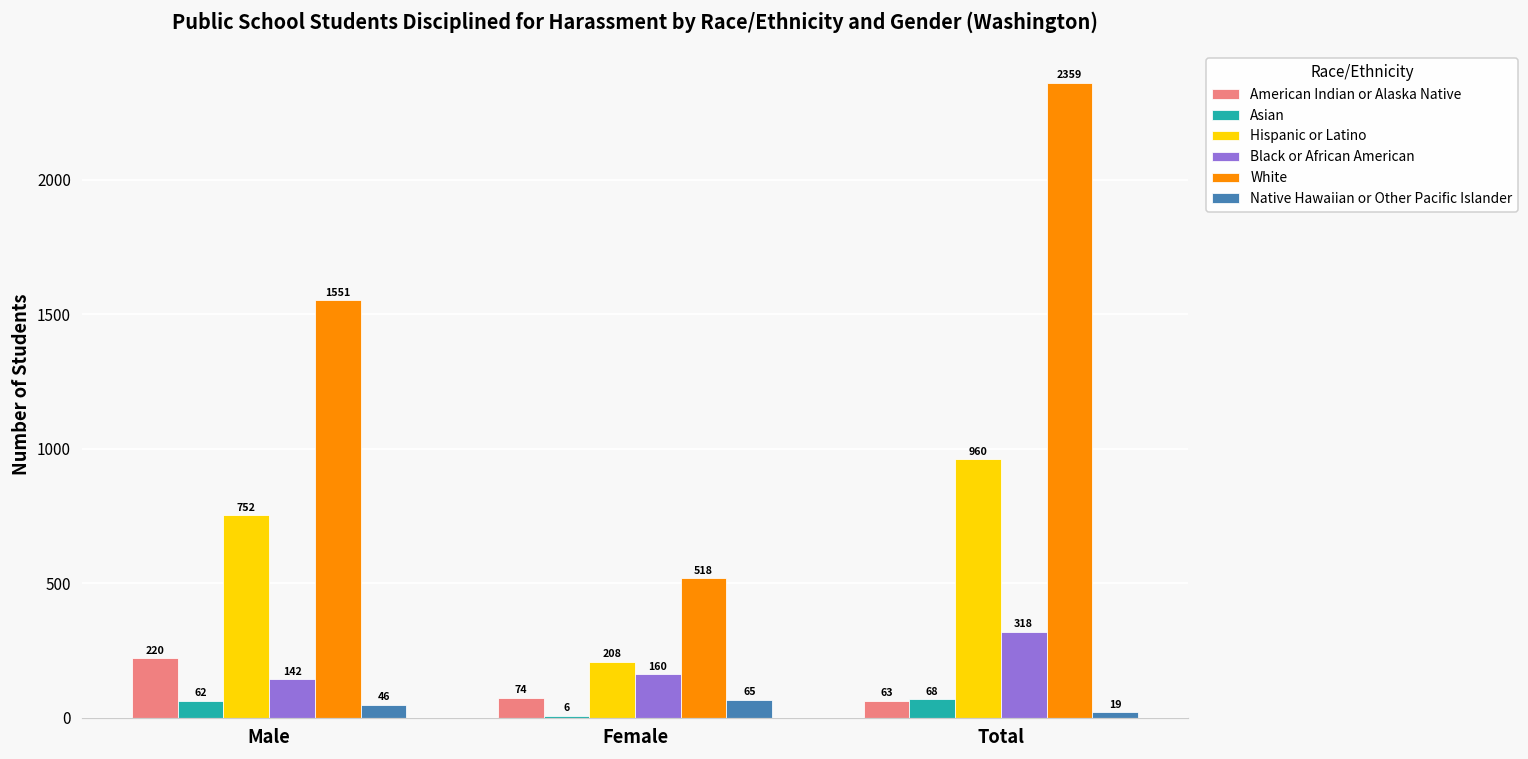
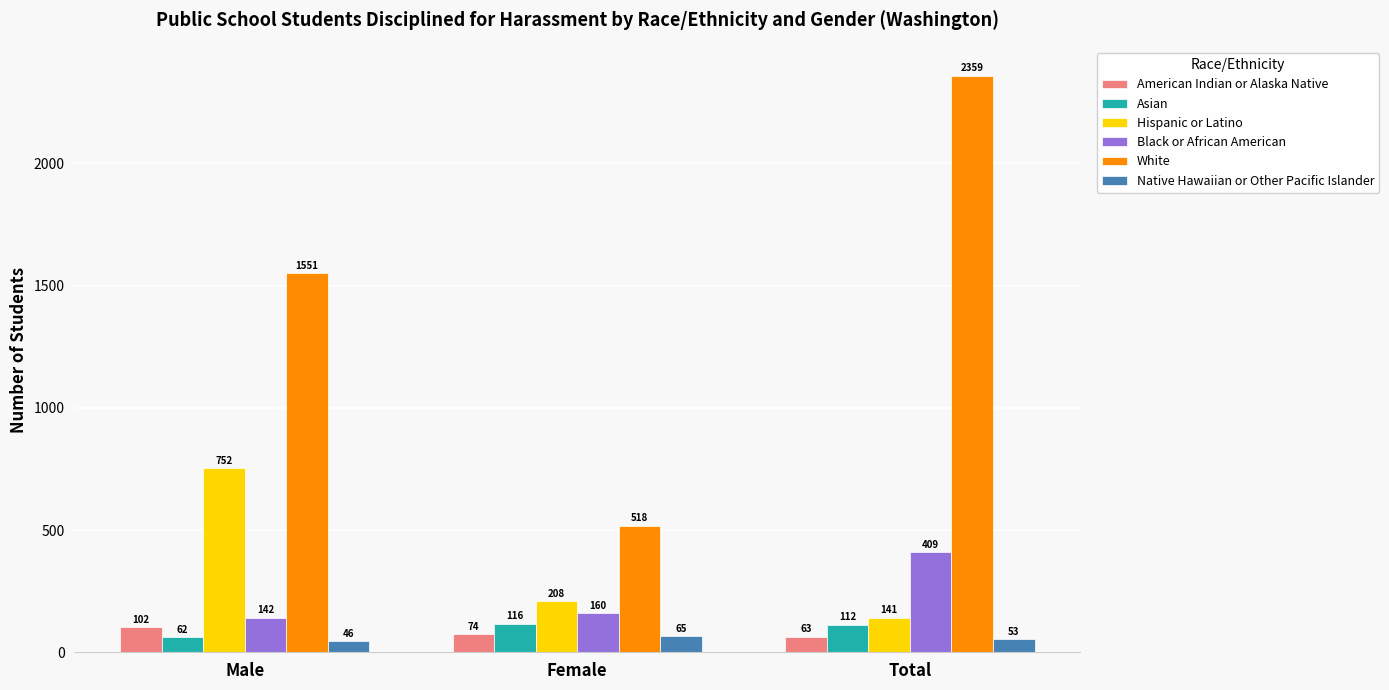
  {
    "American Indian or Alaska Native": {
-     "Male": 220,
+     "Male": 102,
      "Female": 74,
      "Total": 63
    },
    "Asian": {
      "Male": 62,
-     "Female": 6,
-     "Total": 68
+     "Female": 116,
+     "Total": 112
    },
    "Hispanic or Latino": {
      "Male": 752,
      "Female": 208,
-     "Total": 960
+     "Total": 141
    },
    "Black or African American": {
      "Male": 142,
      "Female": 160,
-     "Total": 318
+     "Total": 409
    },
    "White": {
      "Male": 1551,
      "Female": 518,
      "Total": 2359
    },
    "Native Hawaiian or Other Pacific Islander": {
      "Male": 46,
      "Female": 65,
-     "Total": 19
+     "Total": 53
    }
  }
